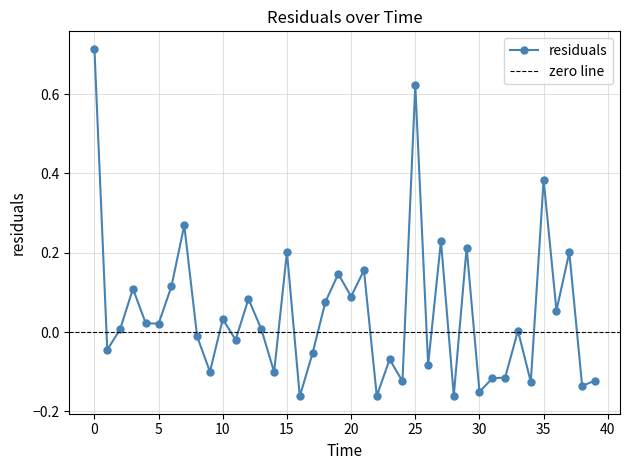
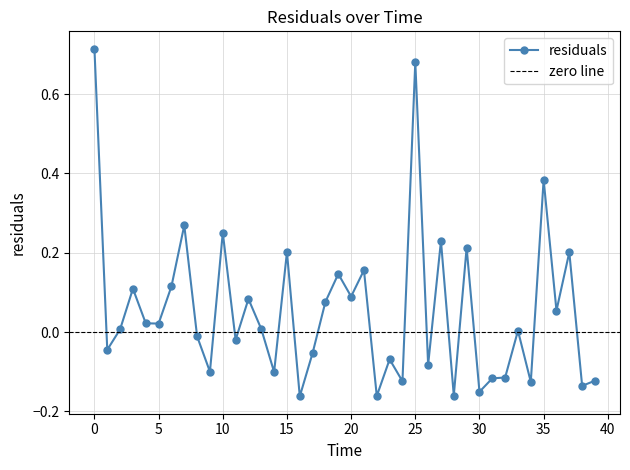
  {
    "0": 0.71,
    "5": 0.02,
-   "10": 0.03,
+   "10": 0.25,
    "15": 0.20,
    "20": 0.09,
-   "25": 0.62,
+   "25": 0.68,
    "30": -0.15,
    "35": 0.38
  }
